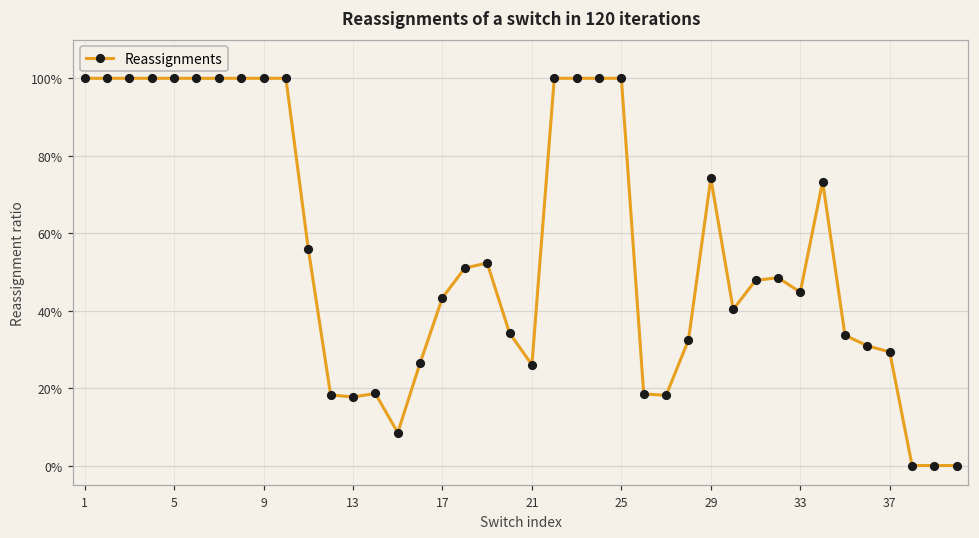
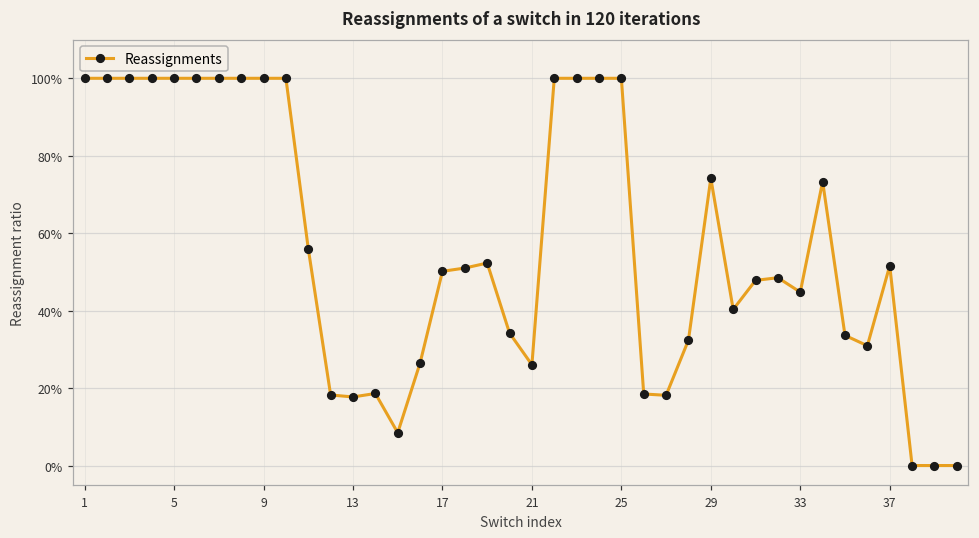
  {
    "1": "100%",
    "5": "100%",
    "9": "100%",
    "13": "18%",
-   "17": "43%",
+   "17": "50%",
    "21": "26%",
    "25": "100%",
    "29": "74%",
    "33": "45%",
-   "37": "29%"
+   "37": "52%"
  }
